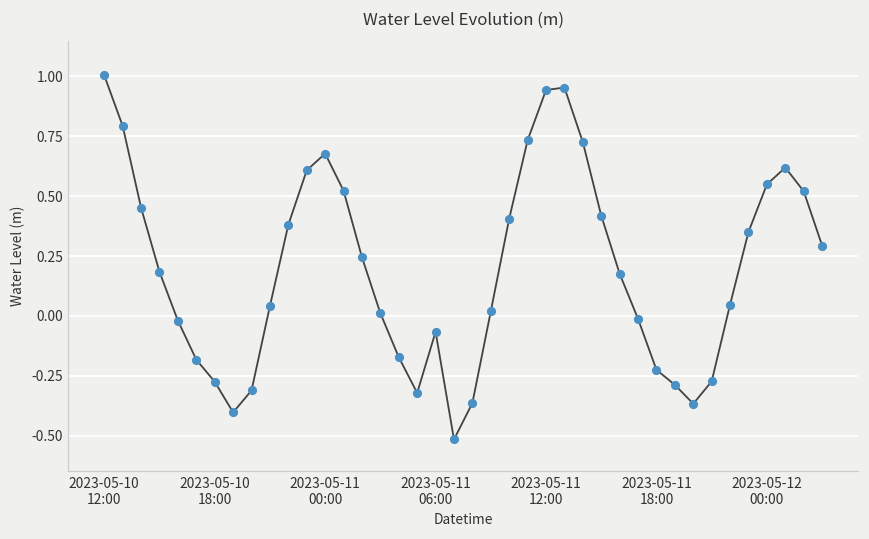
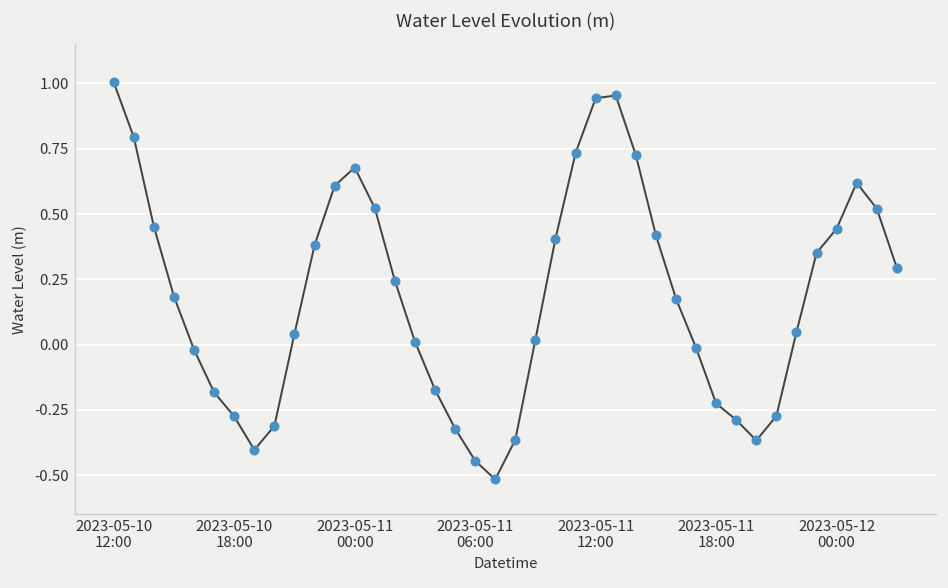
  {
    "2023-05-10 12:00": 1.00,
    "2023-05-10 18:00": -0.28,
    "2023-05-11 00:00": 0.68,
-   "2023-05-11 06:00": -0.07,
+   "2023-05-11 06:00": -0.45,
    "2023-05-11 12:00": 0.94,
    "2023-05-11 18:00": -0.23,
-   "2023-05-12 00:00": 0.55
+   "2023-05-12 00:00": 0.44
  }
